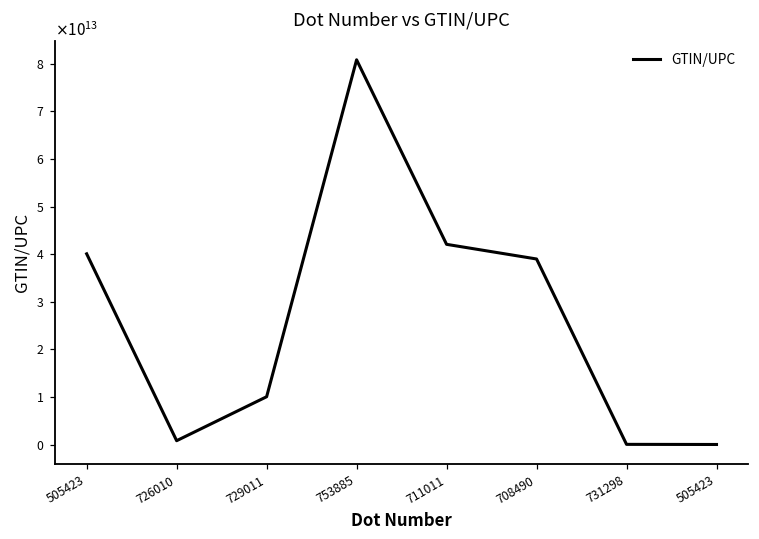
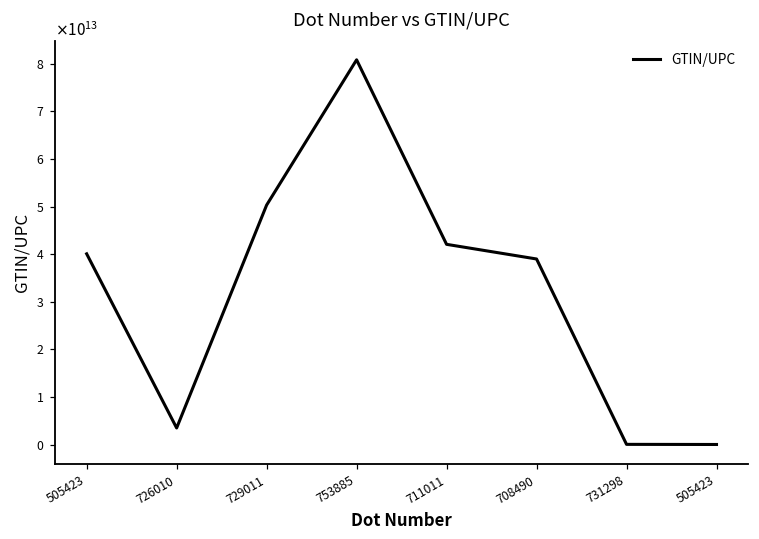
  {
-   "726010": 1000000000000,
-   "729011": 10000000000000,
+   "726010": 4000000000000,
+   "729011": 50000000000000,
    "753885": 81000000000000,
    "711011": 42000000000000,
    "708490": 39000000000000,
    "731298": 0
  }
